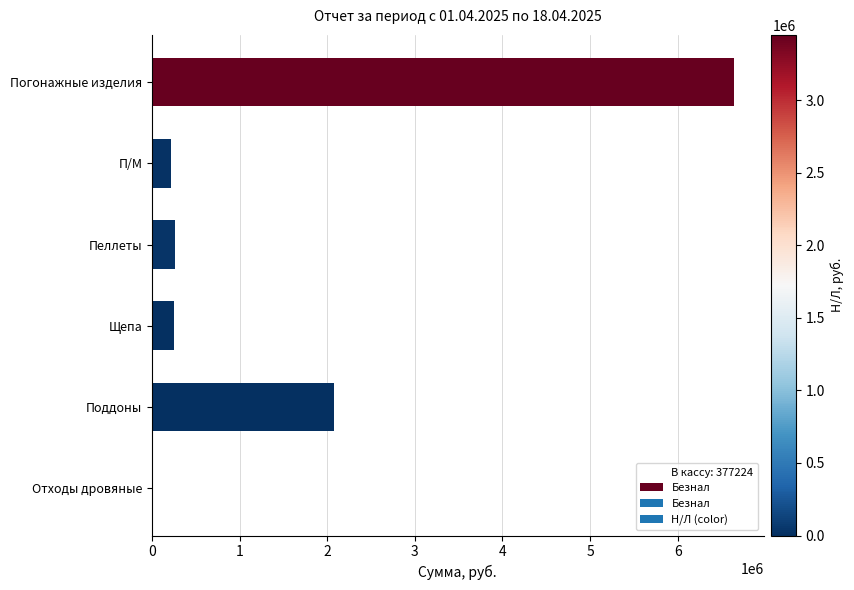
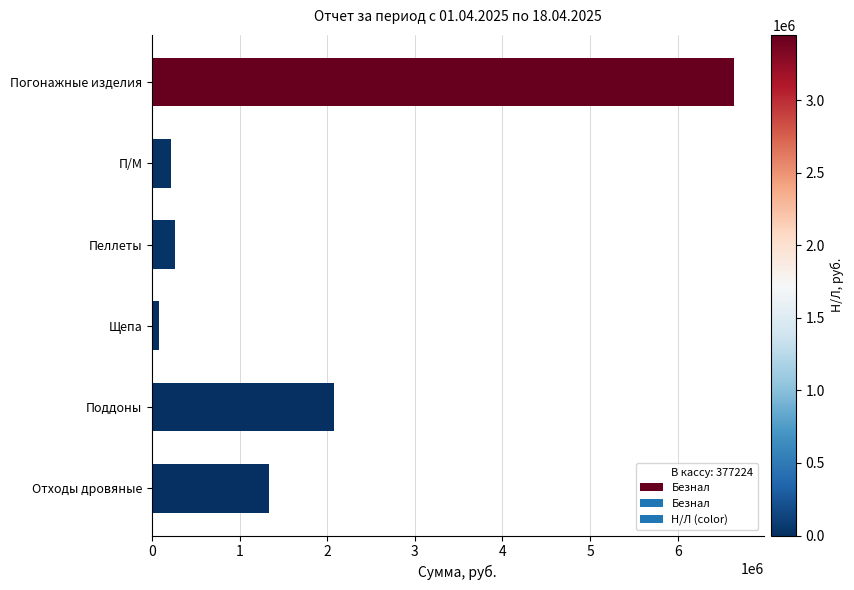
  {
    "Погонажные изделия": 6600000,
    "П/М": 200000,
    "Пеллеты": 300000,
-   "Щепа": 300000,
+   "Щепа": 100000,
    "Поддоны": 2100000,
-   "Отходы дровяные": 0
+   "Отходы дровяные": 1300000
  }
